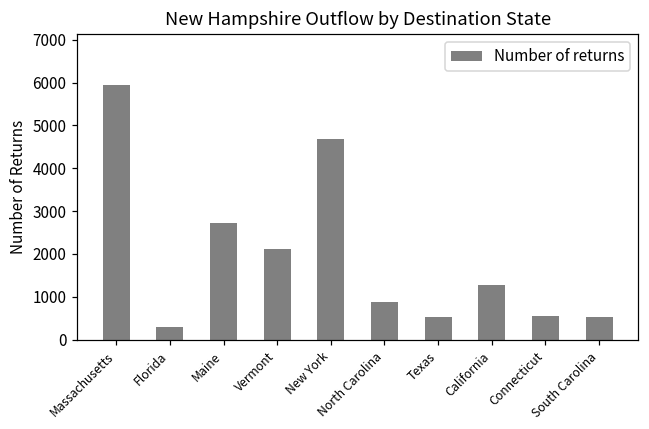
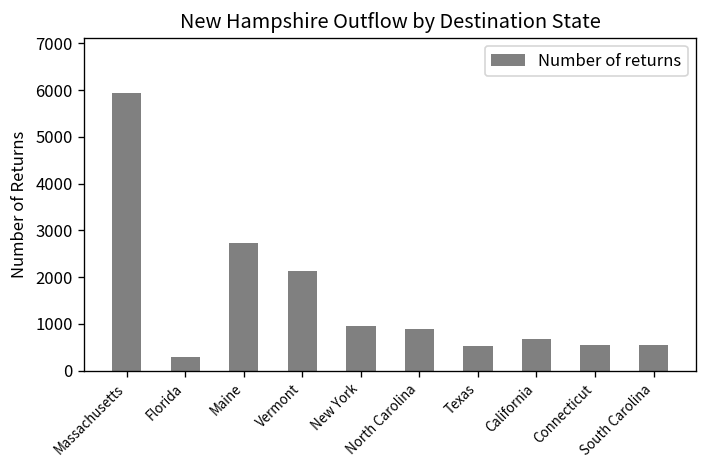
  {
    "Massachusetts": 5900,
    "Florida": 300,
    "Maine": 2700,
    "Vermont": 2100,
-   "New York": 4700,
+   "New York": 1000,
    "North Carolina": 900,
    "Texas": 500,
-   "California": 1300,
+   "California": 700,
    "Connecticut": 500,
    "South Carolina": 500
  }
